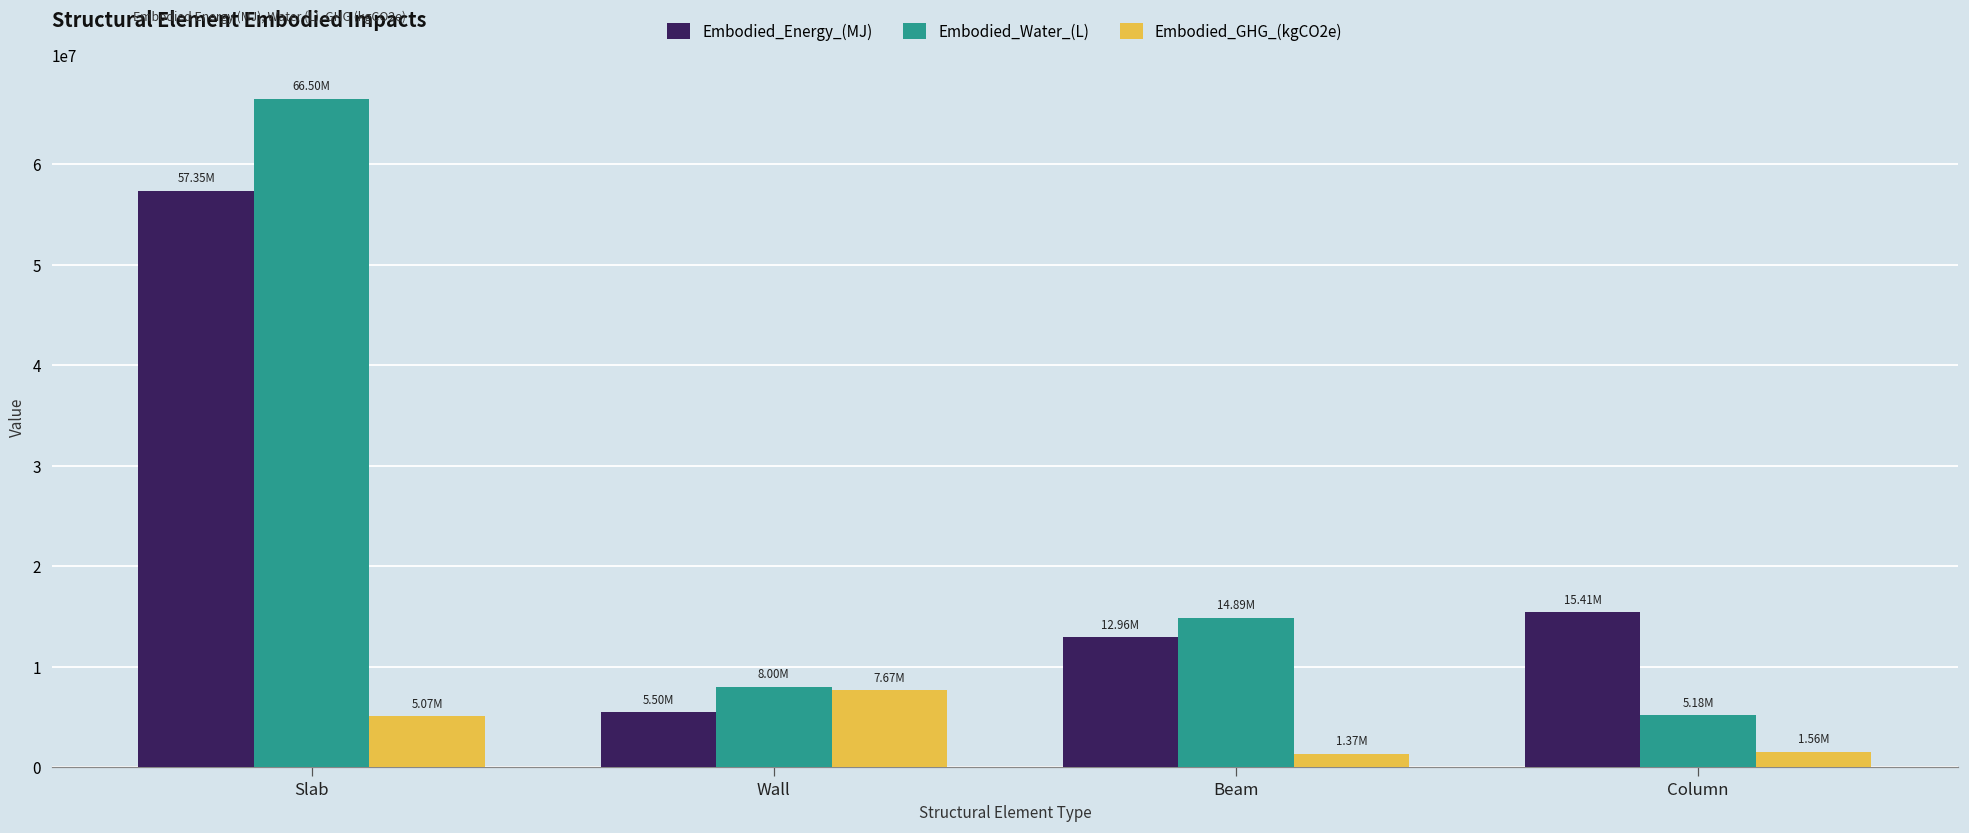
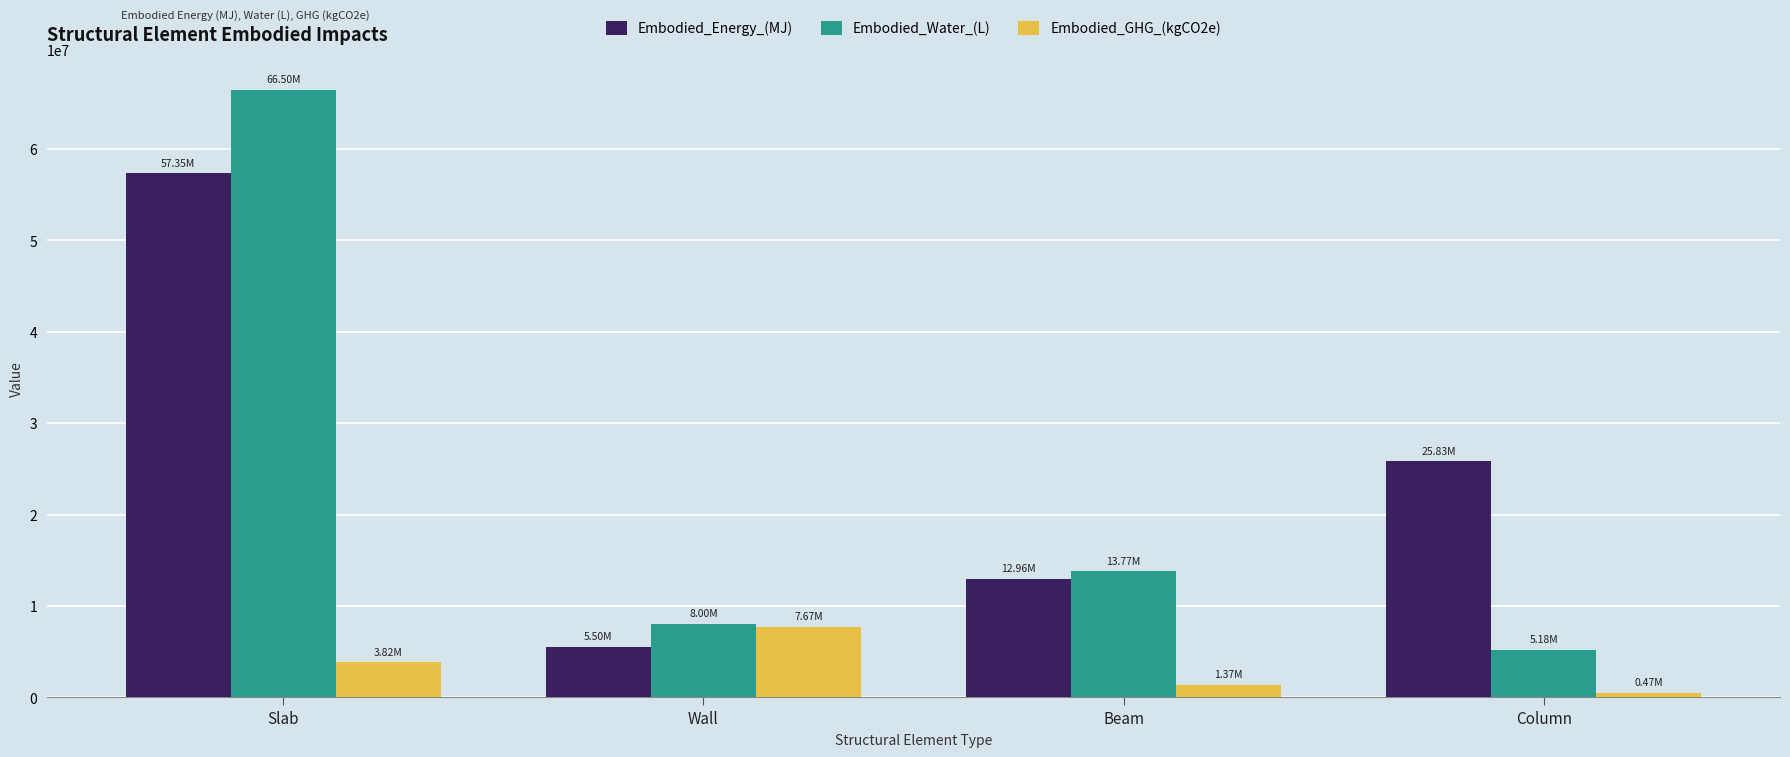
  {
    "Embodied_Energy_(MJ)": {
      "Slab": "57.35M",
      "Wall": "5.50M",
      "Beam": "12.96M",
-     "Column": "15.41M"
+     "Column": "25.83M"
    },
    "Embodied_Water_(L)": {
      "Slab": "66.50M",
      "Wall": "8.00M",
-     "Beam": "14.89M",
+     "Beam": "13.77M",
      "Column": "5.18M"
    },
    "Embodied_GHG_(kgCO2e)": {
-     "Slab": "5.07M",
+     "Slab": "3.82M",
      "Wall": "7.67M",
      "Beam": "1.37M",
-     "Column": "1.56M"
+     "Column": "0.47M"
    }
  }
